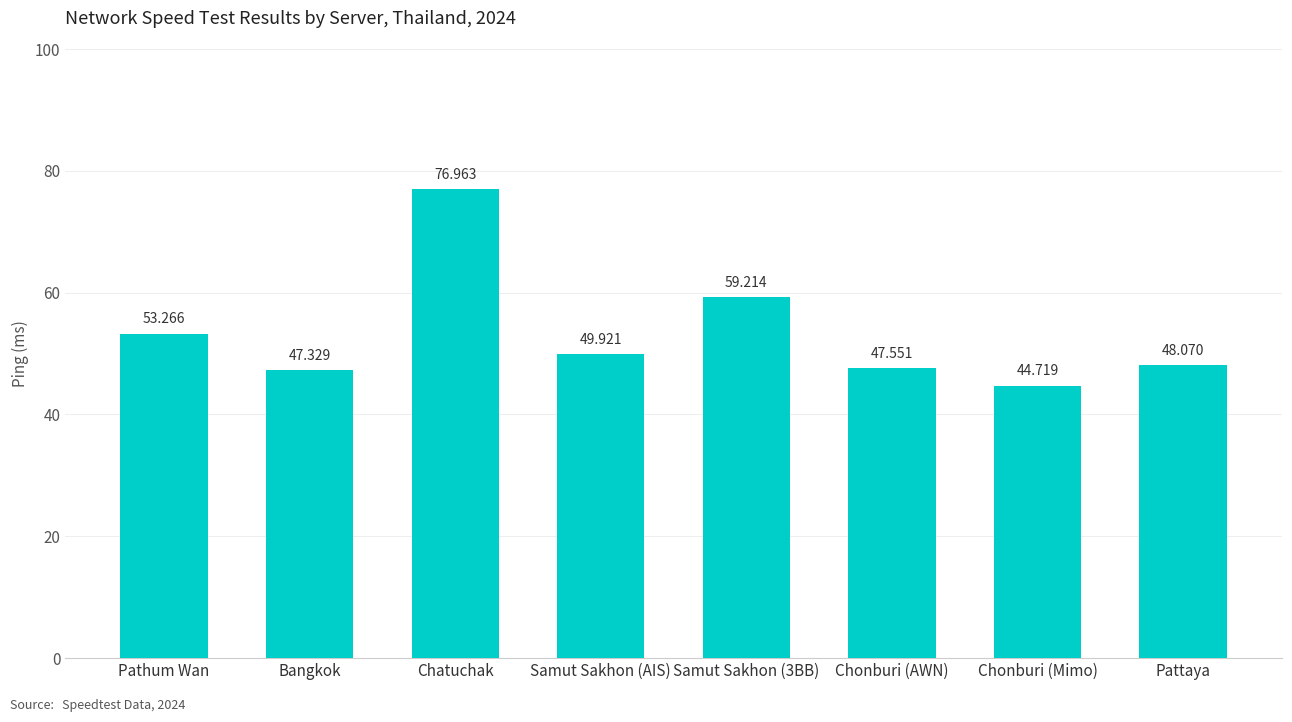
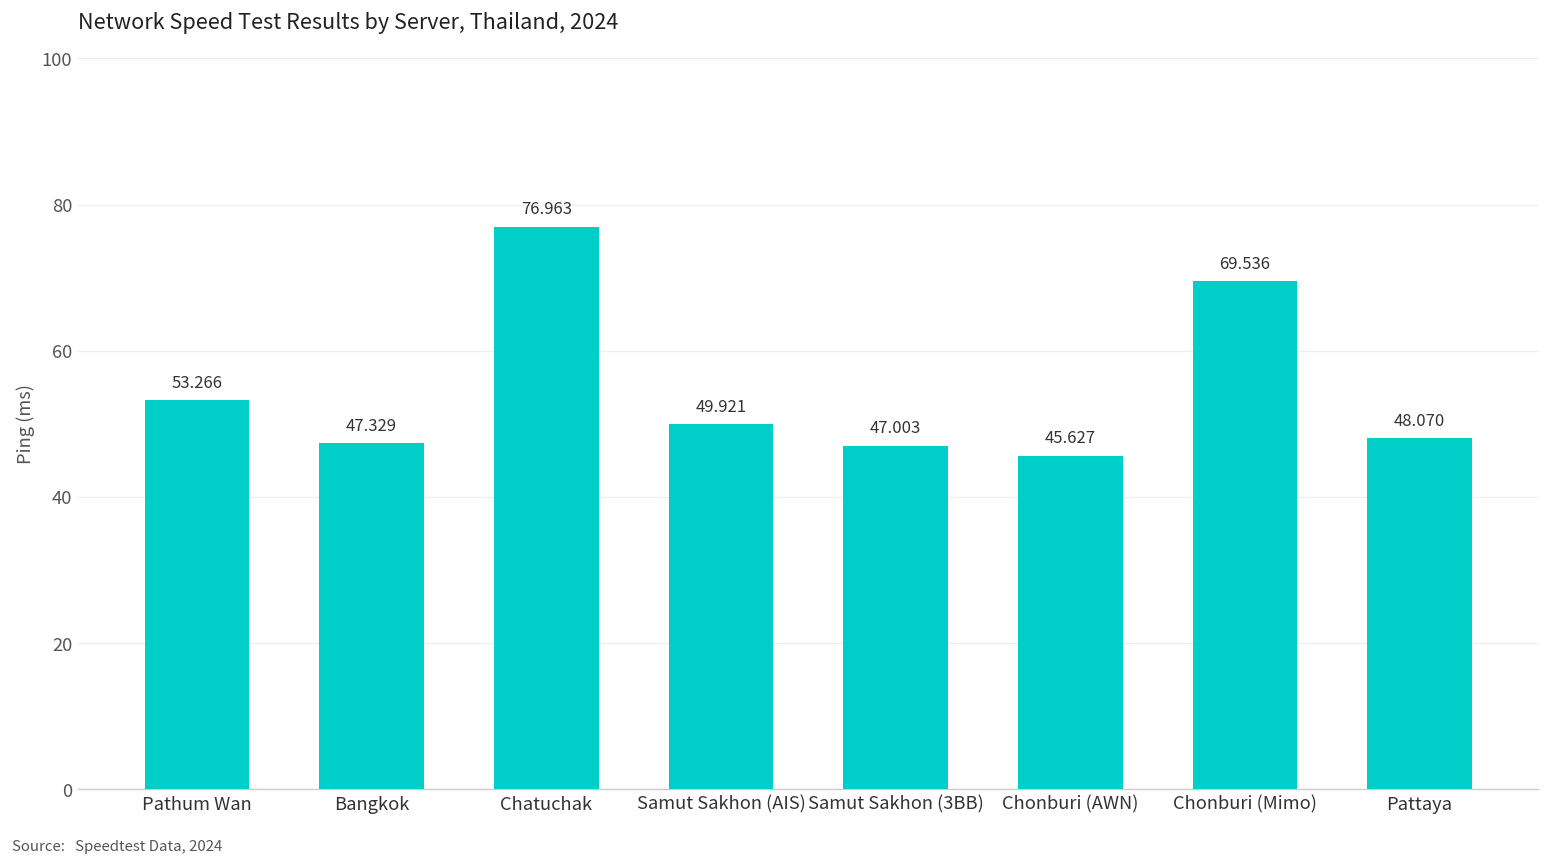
  {
    "Pathum Wan": 53.266,
    "Bangkok": 47.329,
    "Chatuchak": 76.963,
    "Samut Sakhon (AIS)": 49.921,
-   "Samut Sakhon (3BB)": 59.214,
-   "Chonburi (AWN)": 47.551,
-   "Chonburi (Mimo)": 44.719,
+   "Samut Sakhon (3BB)": 47.003,
+   "Chonburi (AWN)": 45.627,
+   "Chonburi (Mimo)": 69.536,
    "Pattaya": 48.070
  }
